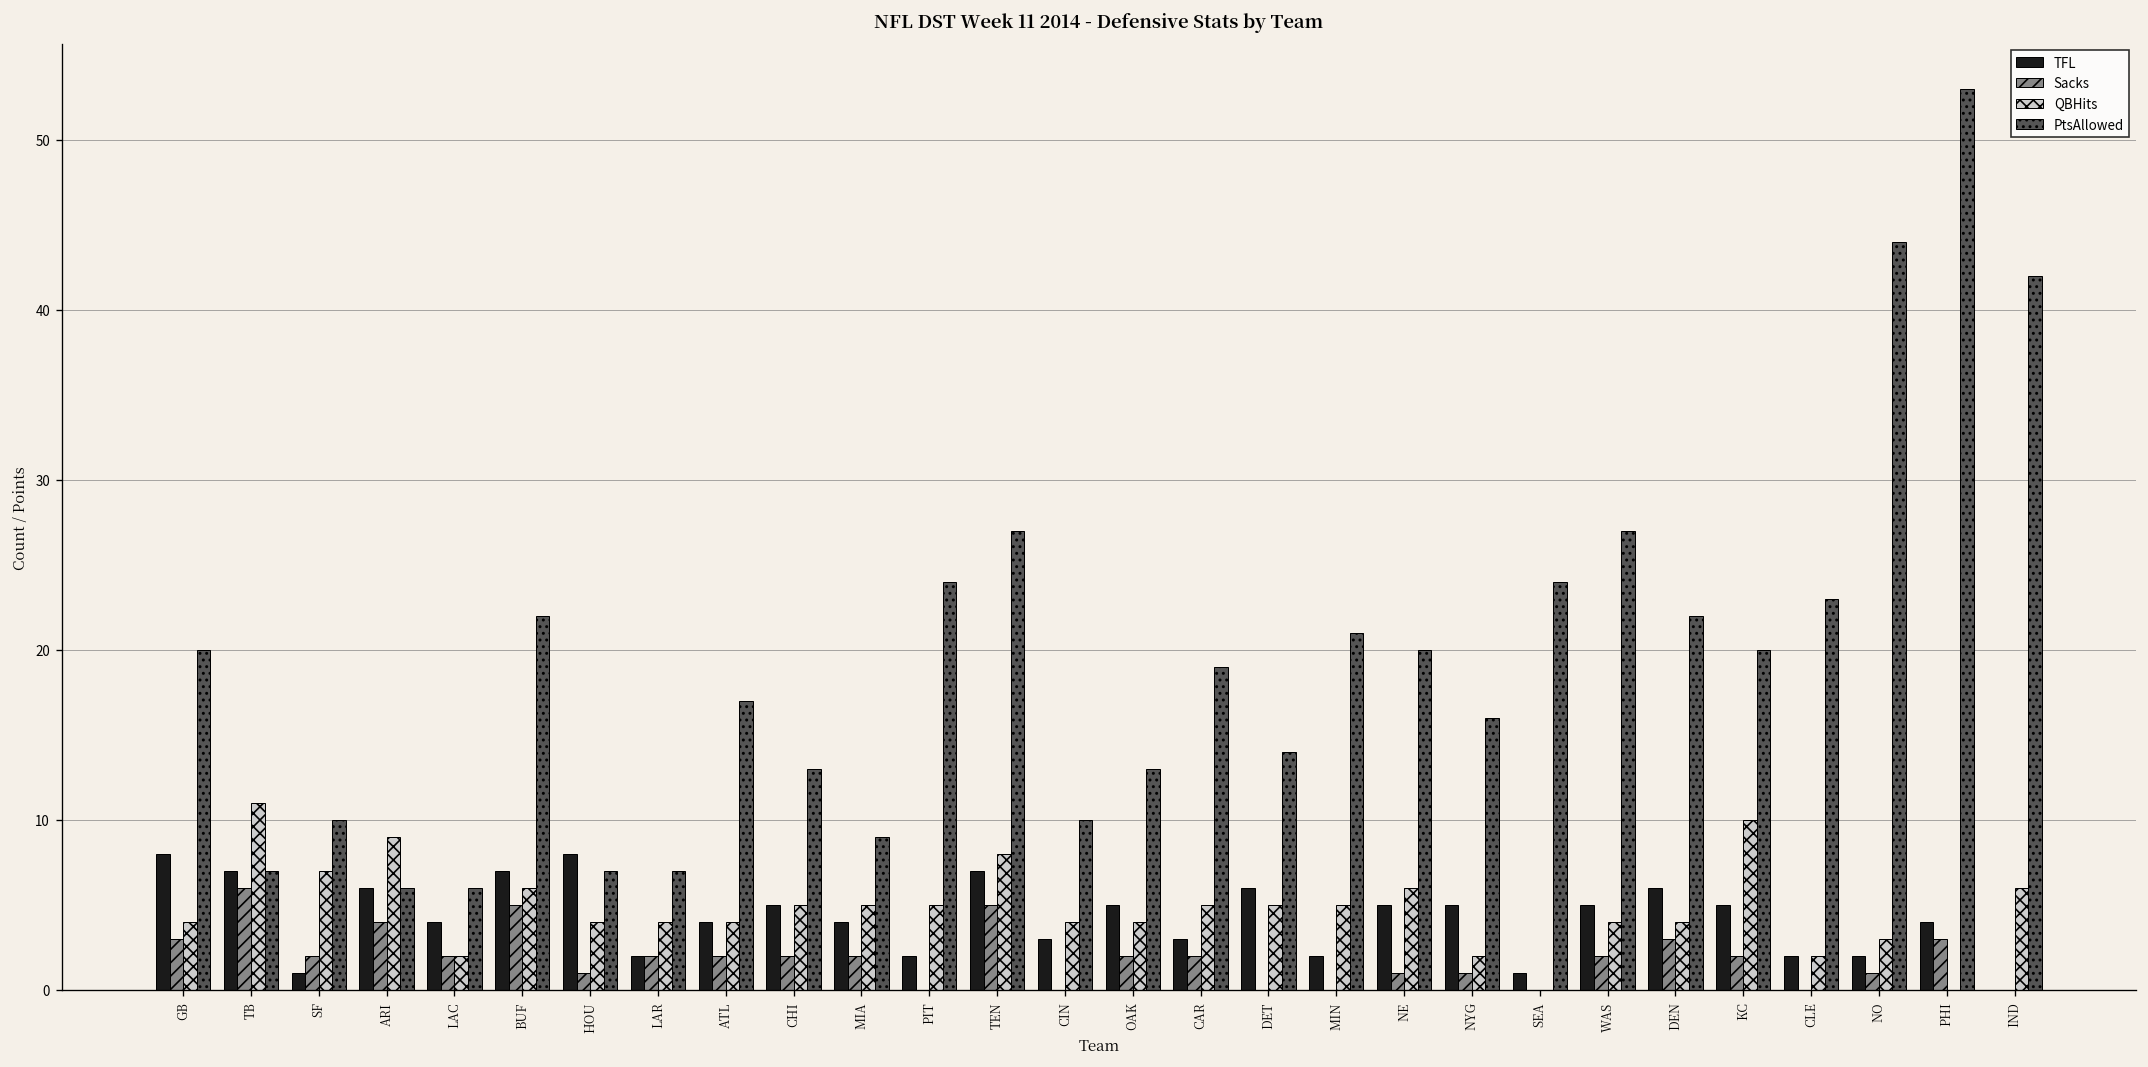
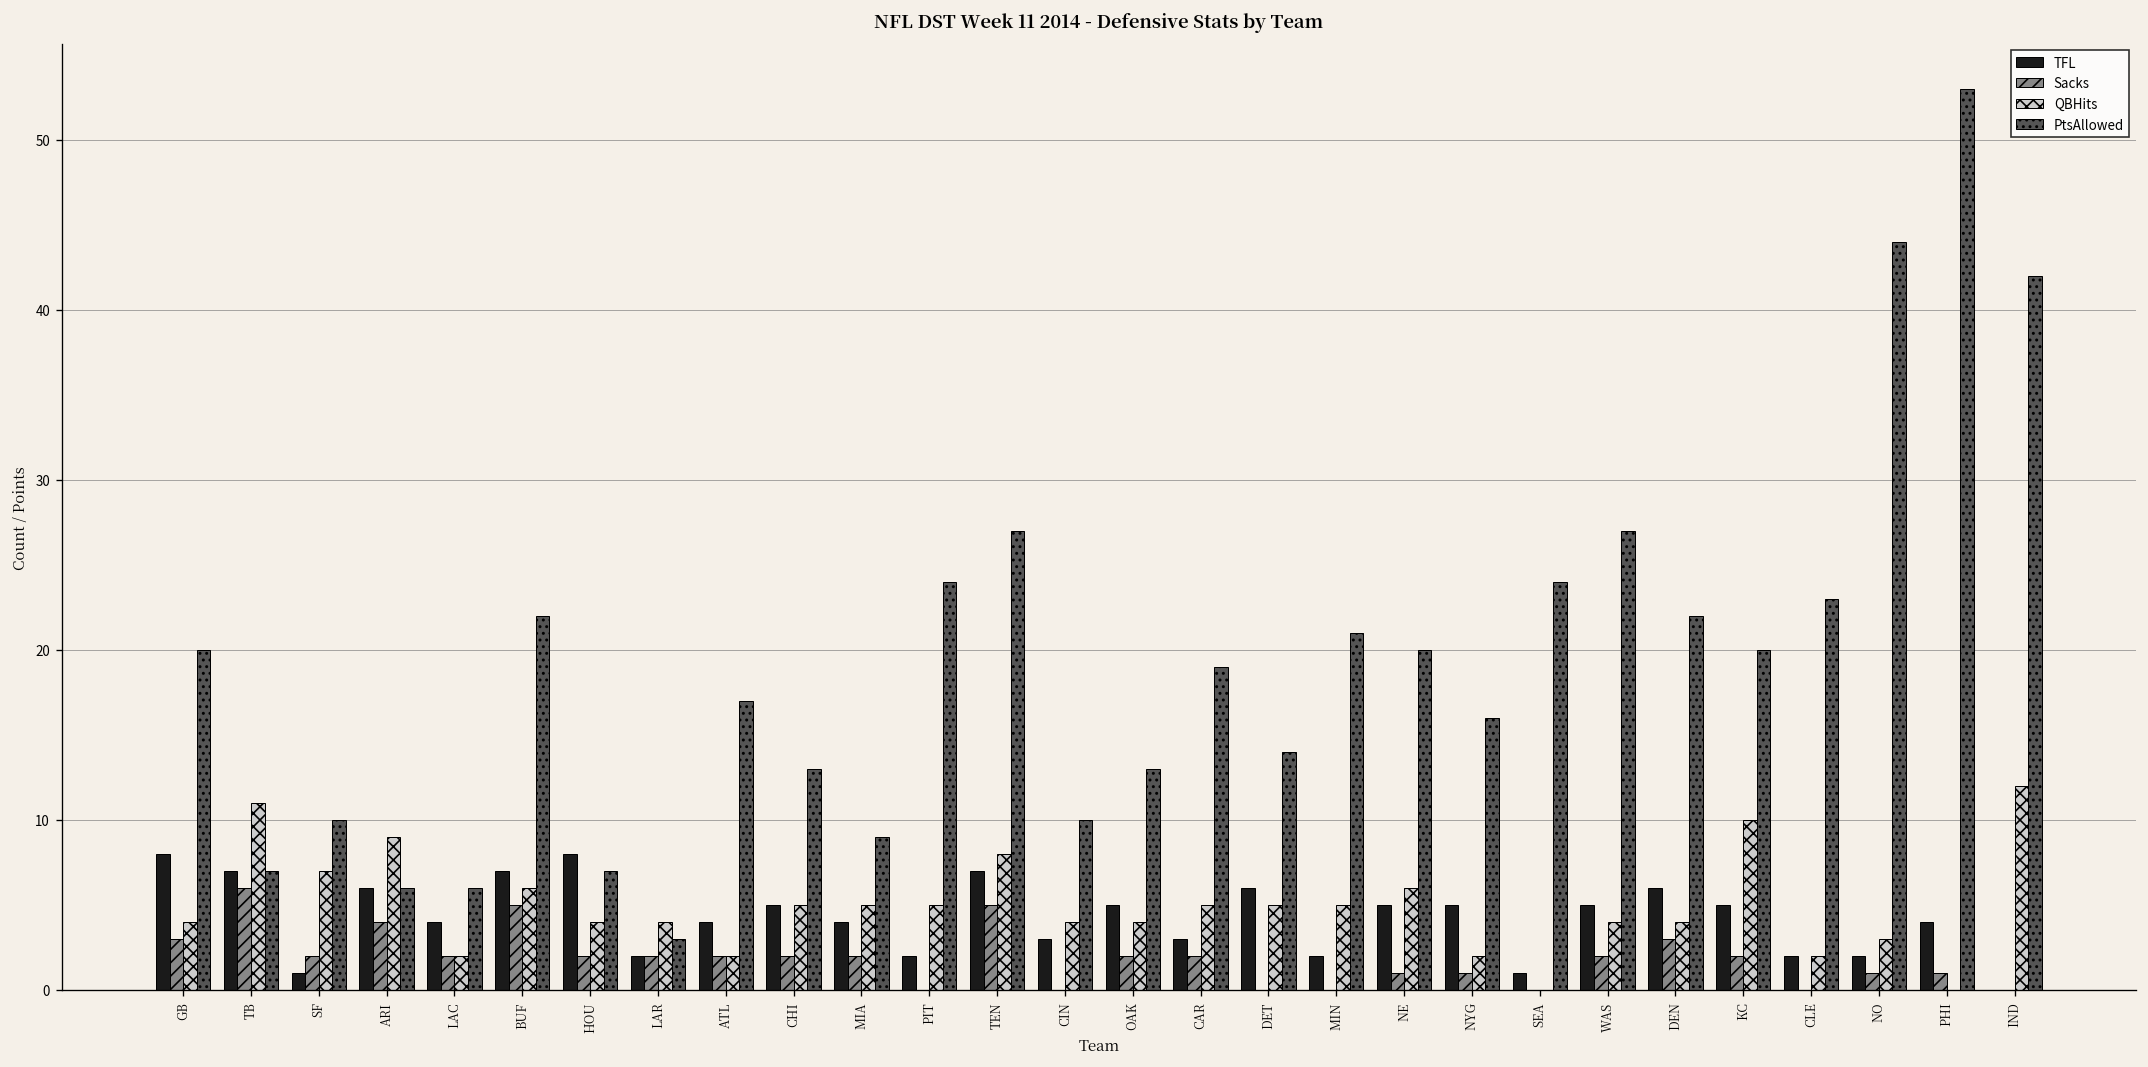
  {
    "TFL": {
      "GB": 8,
      "TB": 7,
      "SF": 1,
      "ARI": 6,
      "LAC": 4,
      "BUF": 7,
      "HOU": 8,
      "LAR": 2,
      "ATL": 4,
      "CHI": 5,
      "MIA": 4,
      "PIT": 2,
      "TEN": 7,
      "CIN": 3,
      "OAK": 5,
      "CAR": 3,
      "DET": 6,
      "MIN": 2,
      "NE": 5,
      "NYG": 5,
      "SEA": 1,
      "WAS": 5,
      "DEN": 6,
      "KC": 5,
      "CLE": 2,
      "NO": 2,
      "PHI": 4,
      "IND": 0
    },
    "Sacks": {
      "GB": 3,
      "TB": 6,
      "SF": 2,
      "ARI": 4,
      "LAC": 2,
      "BUF": 5,
-     "HOU": 1,
+     "HOU": 2,
      "LAR": 2,
      "ATL": 2,
      "CHI": 2,
      "MIA": 2,
      "PIT": 0,
      "TEN": 5,
      "CIN": 0,
      "OAK": 2,
      "CAR": 2,
      "DET": 0,
      "MIN": 0,
      "NE": 1,
      "NYG": 1,
      "SEA": 0,
      "WAS": 2,
      "DEN": 3,
      "KC": 2,
      "CLE": 0,
      "NO": 1,
-     "PHI": 3,
+     "PHI": 1,
      "IND": 0
    },
    "QBHits": {
      "GB": 4,
      "TB": 11,
      "SF": 7,
      "ARI": 9,
      "LAC": 2,
      "BUF": 6,
      "HOU": 4,
      "LAR": 4,
-     "ATL": 4,
+     "ATL": 2,
      "CHI": 5,
      "MIA": 5,
      "PIT": 5,
      "TEN": 8,
      "CIN": 4,
      "OAK": 4,
      "CAR": 5,
      "DET": 5,
      "MIN": 5,
      "NE": 6,
      "NYG": 2,
      "SEA": 0,
      "WAS": 4,
      "DEN": 4,
      "KC": 10,
      "CLE": 2,
      "NO": 3,
      "PHI": 0,
-     "IND": 6
+     "IND": 12
    },
    "PtsAllowed": {
      "GB": 20,
      "TB": 7,
      "SF": 10,
      "ARI": 6,
      "LAC": 6,
      "BUF": 22,
      "HOU": 7,
-     "LAR": 7,
+     "LAR": 3,
      "ATL": 17,
      "CHI": 13,
      "MIA": 9,
      "PIT": 24,
      "TEN": 27,
      "CIN": 10,
      "OAK": 13,
      "CAR": 19,
      "DET": 14,
      "MIN": 21,
      "NE": 20,
      "NYG": 16,
      "SEA": 24,
      "WAS": 27,
      "DEN": 22,
      "KC": 20,
      "CLE": 23,
      "NO": 44,
      "PHI": 53,
      "IND": 42
    }
  }
